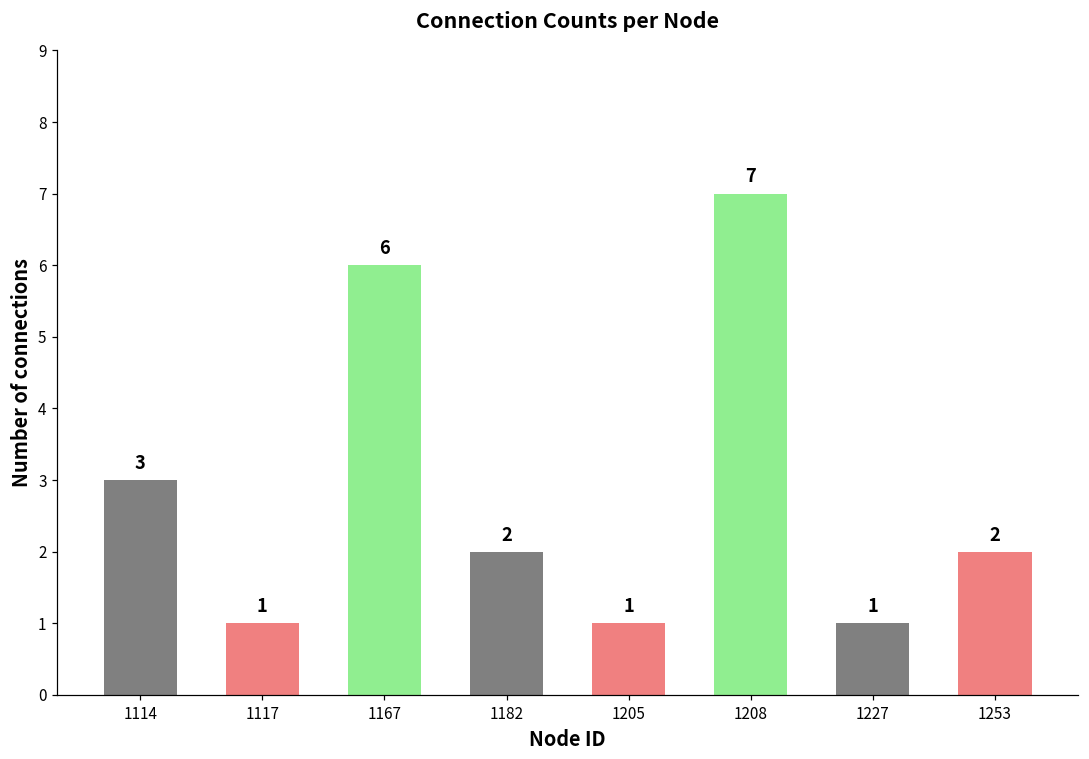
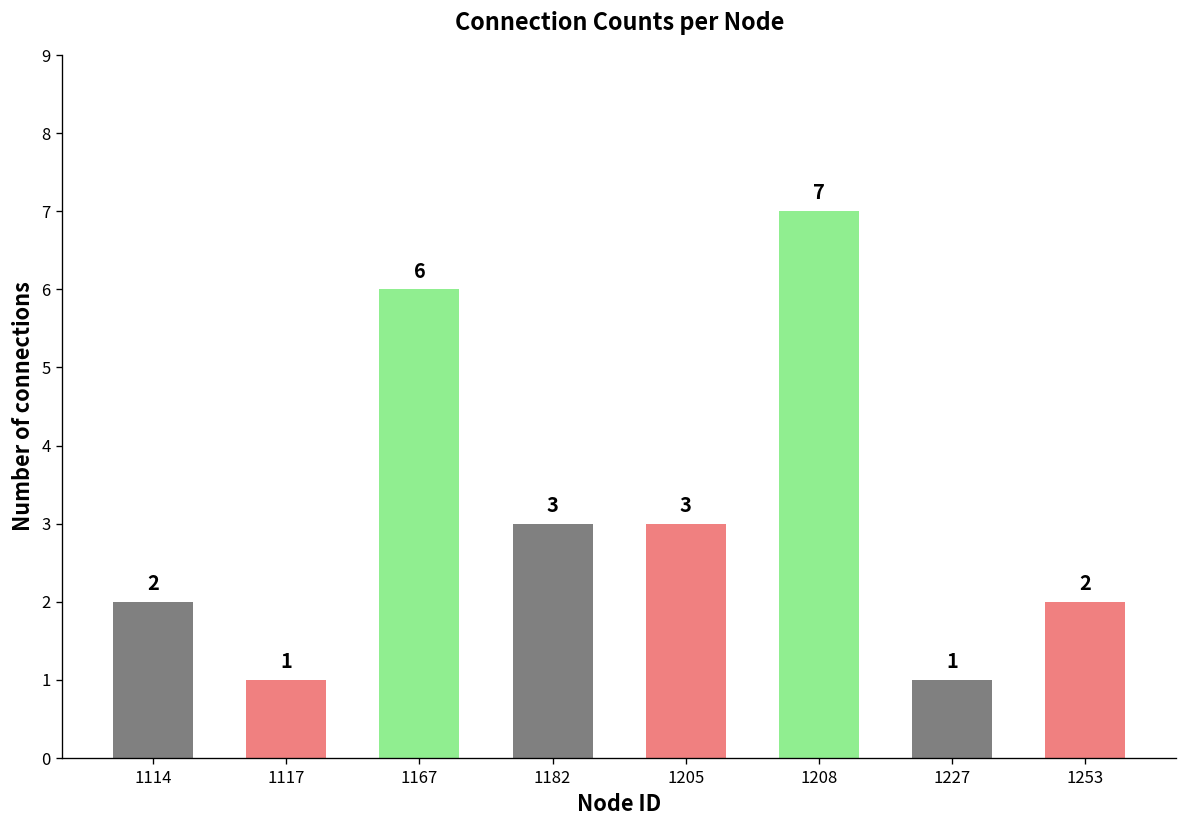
  {
-   "1114": 3,
+   "1114": 2,
    "1117": 1,
    "1167": 6,
-   "1182": 2,
-   "1205": 1,
+   "1182": 3,
+   "1205": 3,
    "1208": 7,
    "1227": 1,
    "1253": 2
  }
